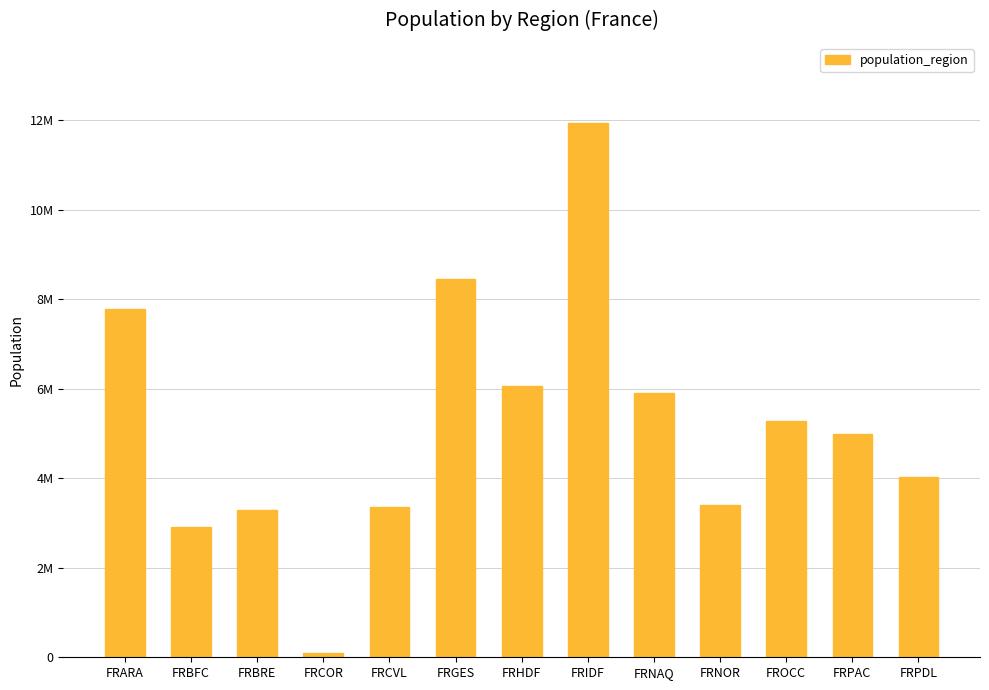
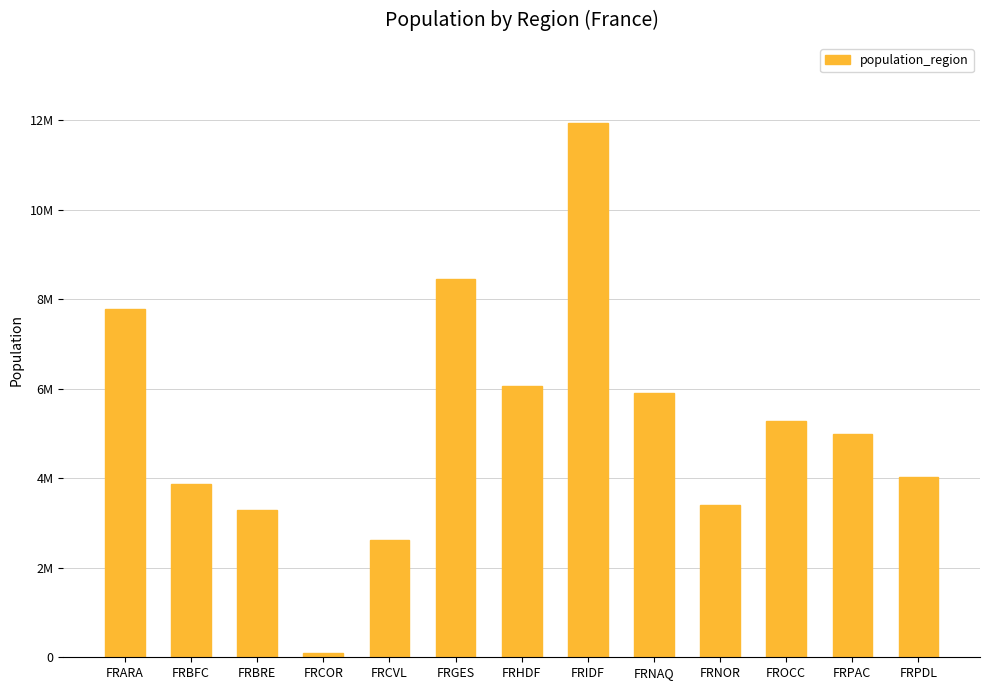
  {
    "FRARA": 7800000,
-   "FRBFC": 2900000,
+   "FRBFC": 3900000,
    "FRBRE": 3300000,
    "FRCOR": 100000,
-   "FRCVL": 3400000,
+   "FRCVL": 2600000,
    "FRGES": 8500000,
    "FRHDF": 6100000,
    "FRIDF": 11900000,
    "FRNAQ": 5900000,
    "FRNOR": 3400000,
    "FROCC": 5300000,
    "FRPAC": 5000000,
    "FRPDL": 4000000
  }
